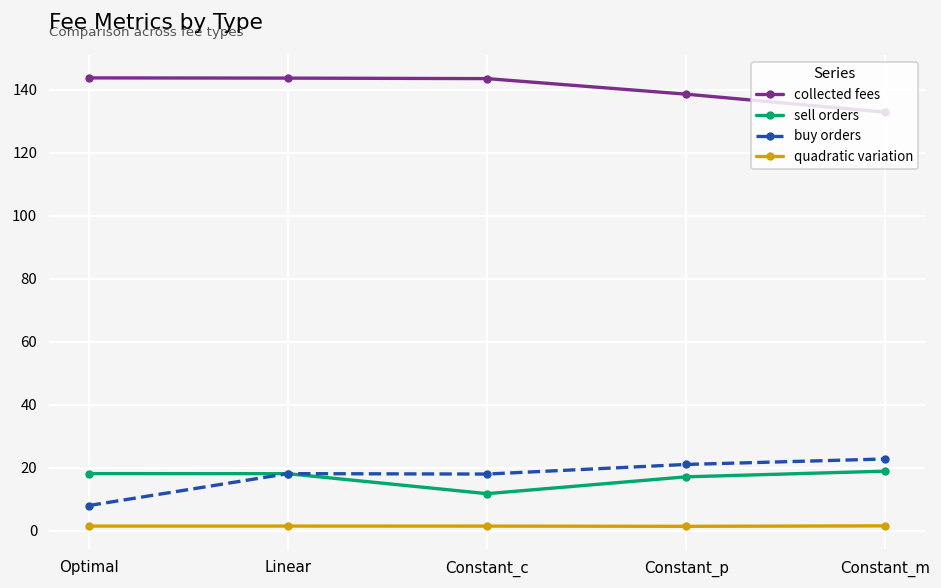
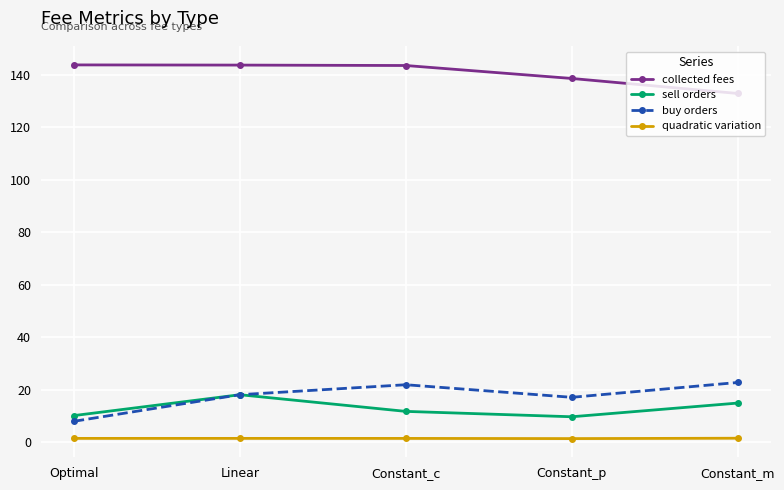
  {
    "collected fees": {
      "Optimal": 144,
      "Linear": 144,
      "Constant_c": 144,
      "Constant_p": 139
    },
    "sell orders": {
-     "Optimal": 18,
+     "Optimal": 10,
      "Constant_c": 12,
-     "Constant_p": 17,
-     "Constant_m": 19
+     "Constant_p": 10,
+     "Constant_m": 15
    },
    "buy orders": {
      "Optimal": 8,
-     "Constant_c": 18,
-     "Constant_p": 21,
+     "Constant_c": 22,
+     "Constant_p": 17,
      "Constant_m": 23
    },
    "quadratic variation": {
      "Optimal": 1,
      "Linear": 1,
      "Constant_c": 1,
      "Constant_p": 1,
      "Constant_m": 1
    }
  }
